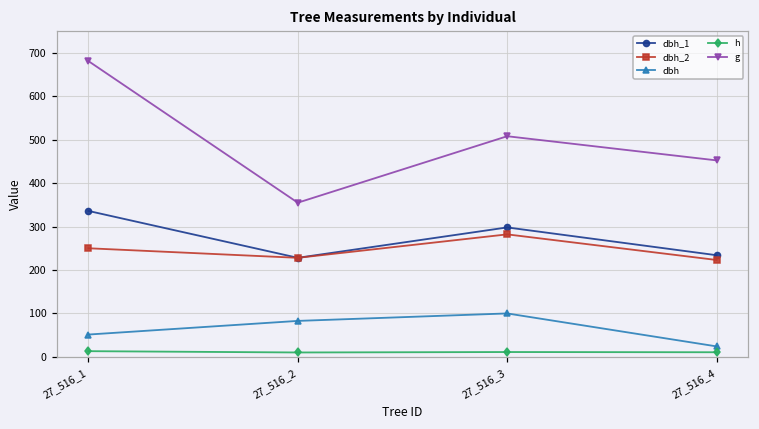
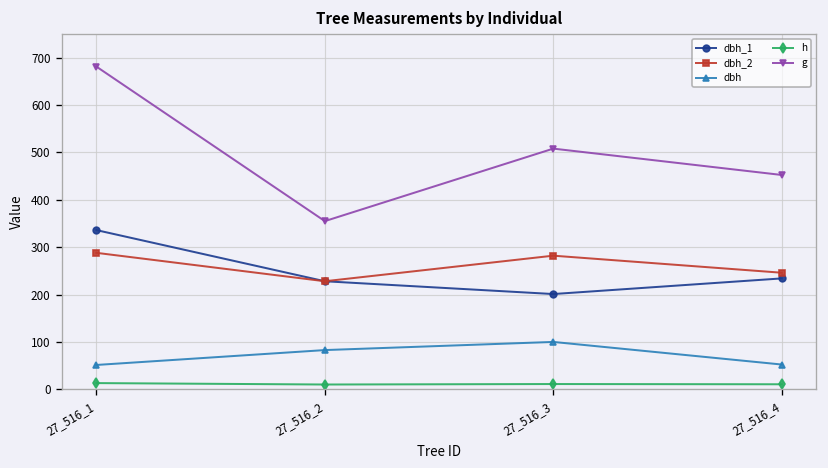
  {
    "dbh_1": {
      "27_516_1": 340,
-     "27_516_3": 300,
+     "27_516_3": 200,
      "27_516_4": 230
    },
    "dbh_2": {
-     "27_516_1": 250,
+     "27_516_1": 290,
      "27_516_3": 280,
-     "27_516_4": 220
+     "27_516_4": 250
    },
    "dbh": {
      "27_516_1": 50,
      "27_516_2": 80,
      "27_516_3": 100,
-     "27_516_4": 20
+     "27_516_4": 50
    },
    "h": {
      "27_516_1": 10,
      "27_516_2": 10,
      "27_516_3": 10,
      "27_516_4": 10
    },
    "g": {
      "27_516_1": 680,
      "27_516_2": 350,
      "27_516_3": 510,
      "27_516_4": 450
    }
  }
